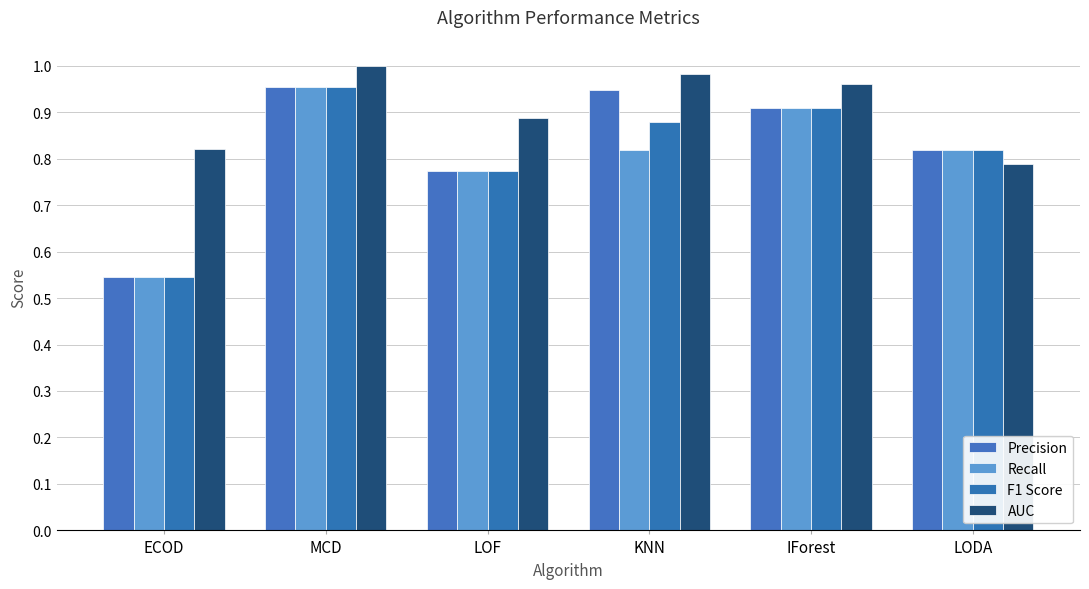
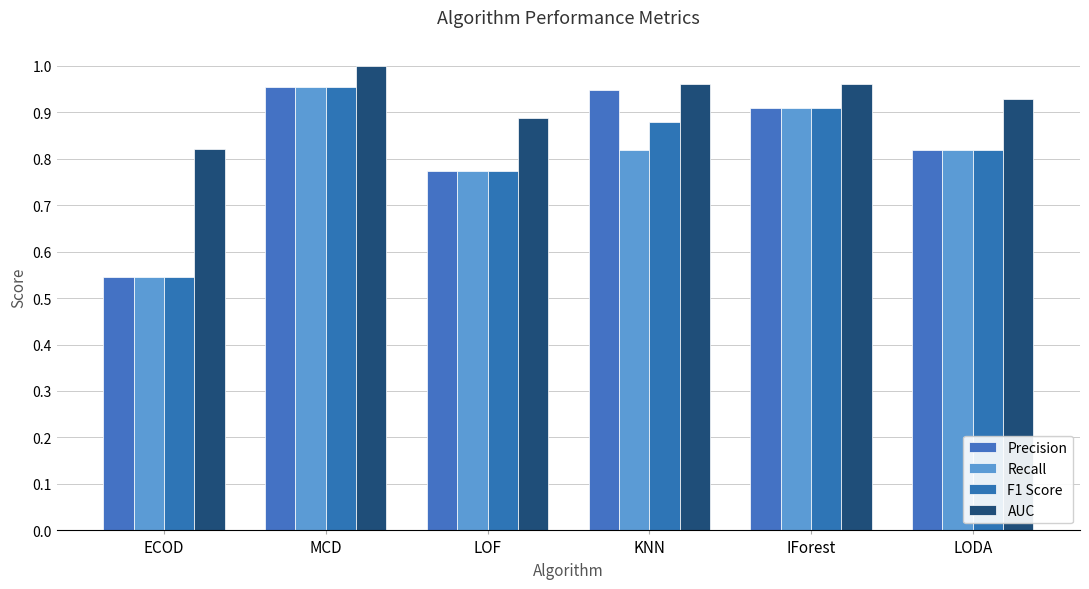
  {
    "AUC": {
      "ECOD": 0.82,
      "MCD": 1.00,
      "LOF": 0.89,
-     "KNN": 0.98,
+     "KNN": 0.96,
      "IForest": 0.96,
-     "LODA": 0.79
+     "LODA": 0.93
    }
  }
